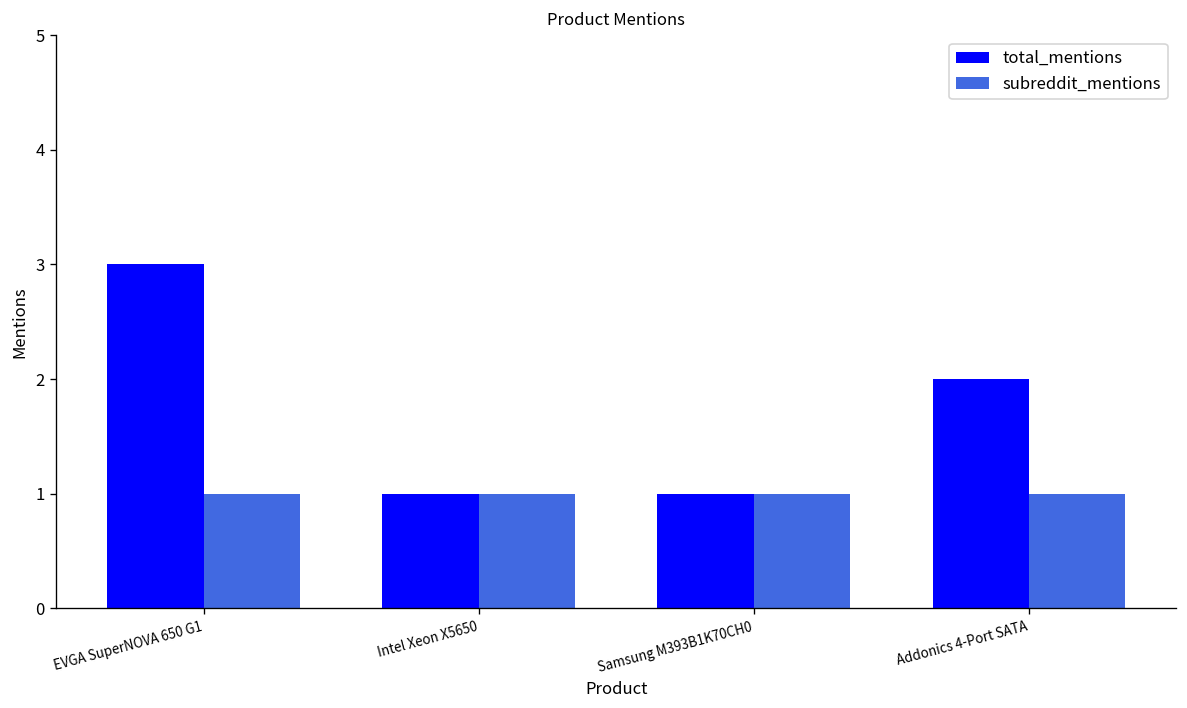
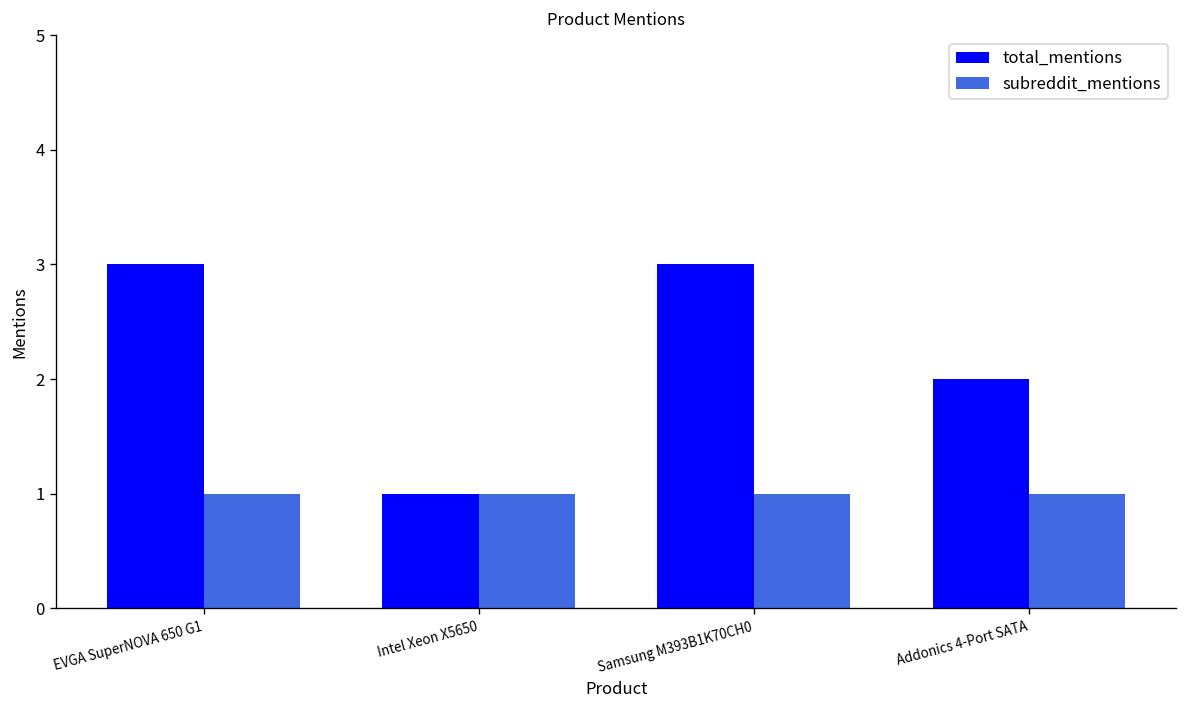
  {
    "total_mentions": {
      "EVGA SuperNOVA 650 G1": 3,
      "Intel Xeon X5650": 1,
-     "Samsung M393B1K70CH0": 1,
+     "Samsung M393B1K70CH0": 3,
      "Addonics 4-Port SATA": 2
    },
    "subreddit_mentions": {
      "EVGA SuperNOVA 650 G1": 1,
      "Intel Xeon X5650": 1,
      "Samsung M393B1K70CH0": 1,
      "Addonics 4-Port SATA": 1
    }
  }
